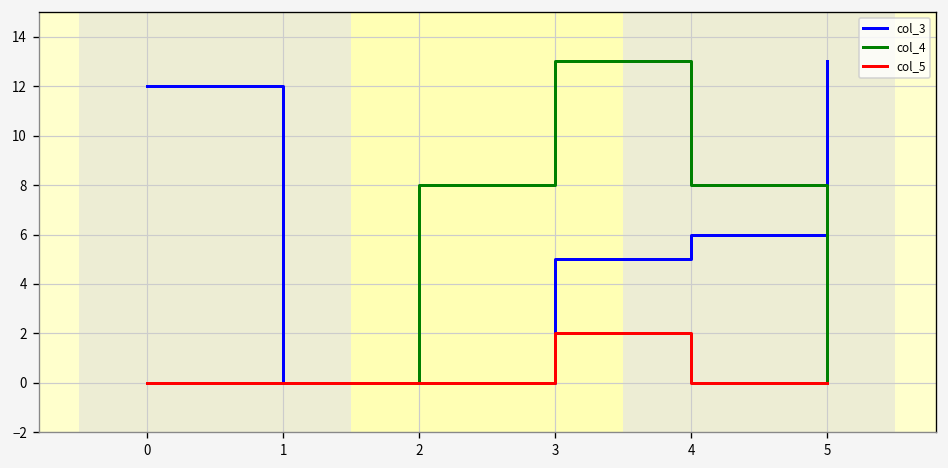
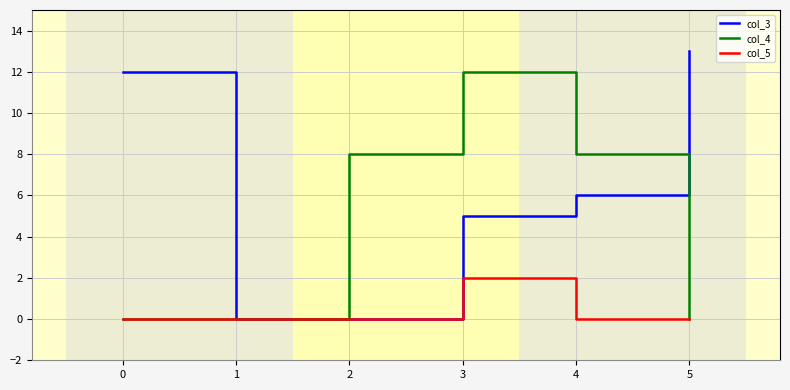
  {
    "col_3": {
      "0": 12,
      "3": 5,
      "4": 6,
      "5": 13
    },
    "col_4": {
      "2": 8,
-     "3": 13,
+     "3": 12,
      "4": 8
    },
    "col_5": {
      "3": 2,
      "4": 0
    }
  }
